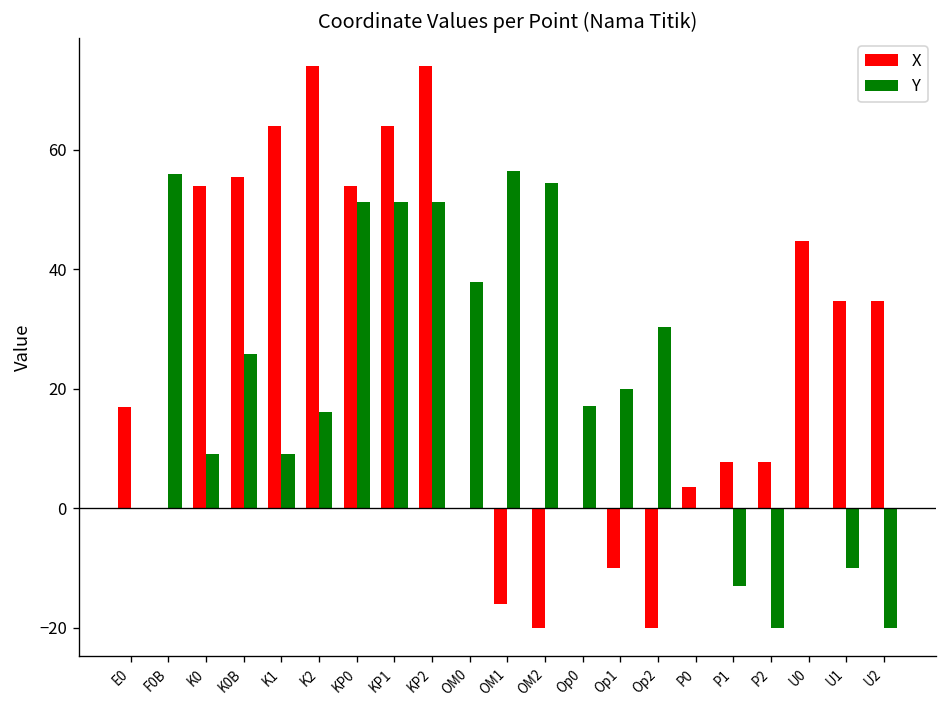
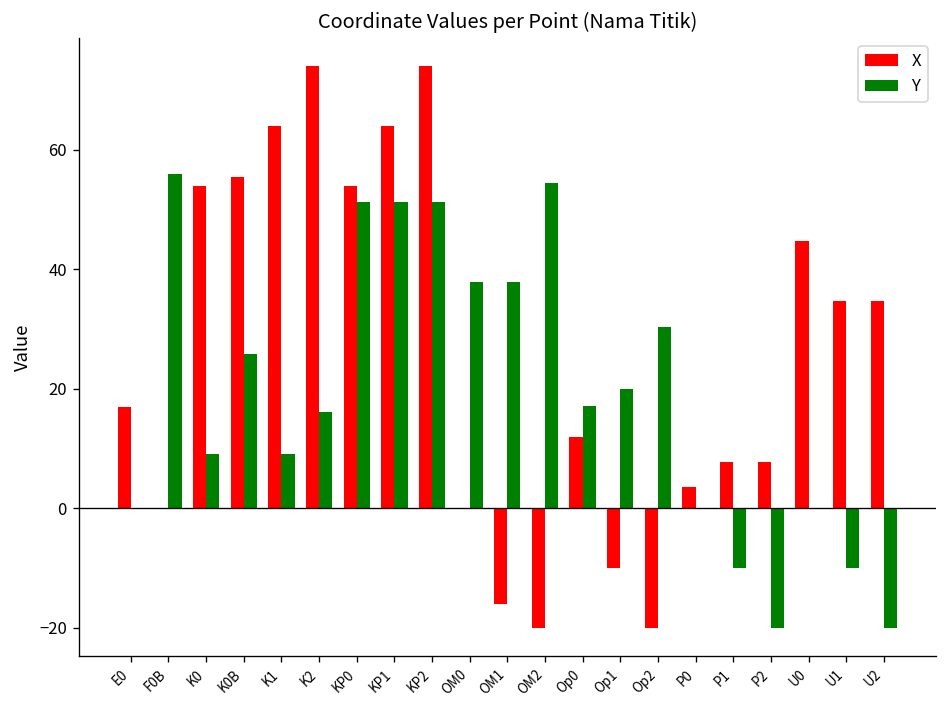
  {
    "X": {
      "E0": 17,
      "F0B": 0,
      "K0": 54,
      "K0B": 55,
      "K1": 64,
      "K2": 74,
      "KP0": 54,
      "KP1": 64,
      "KP2": 74,
      "OM0": 0,
      "OM1": -16,
      "OM2": -20,
-     "Op0": 0,
+     "Op0": 12,
      "Op1": -10,
      "Op2": -20,
      "P0": 4,
      "P1": 8,
      "P2": 8,
      "U0": 45,
      "U1": 35,
      "U2": 35
    },
    "Y": {
      "E0": 0,
      "F0B": 56,
      "K0": 9,
      "K0B": 26,
      "K1": 9,
      "K2": 16,
      "KP0": 51,
      "KP1": 51,
      "KP2": 51,
      "OM0": 38,
-     "OM1": 56,
+     "OM1": 38,
      "OM2": 54,
      "Op0": 17,
      "Op1": 20,
      "Op2": 30,
      "P0": 0,
-     "P1": -13,
+     "P1": -10,
      "P2": -20,
      "U0": 0,
      "U1": -10,
      "U2": -20
    }
  }
